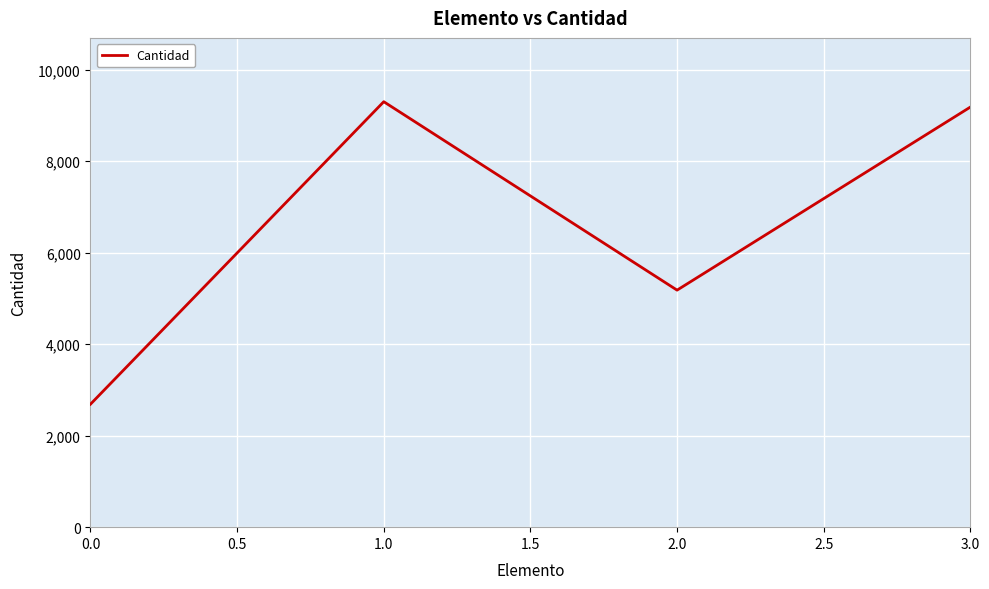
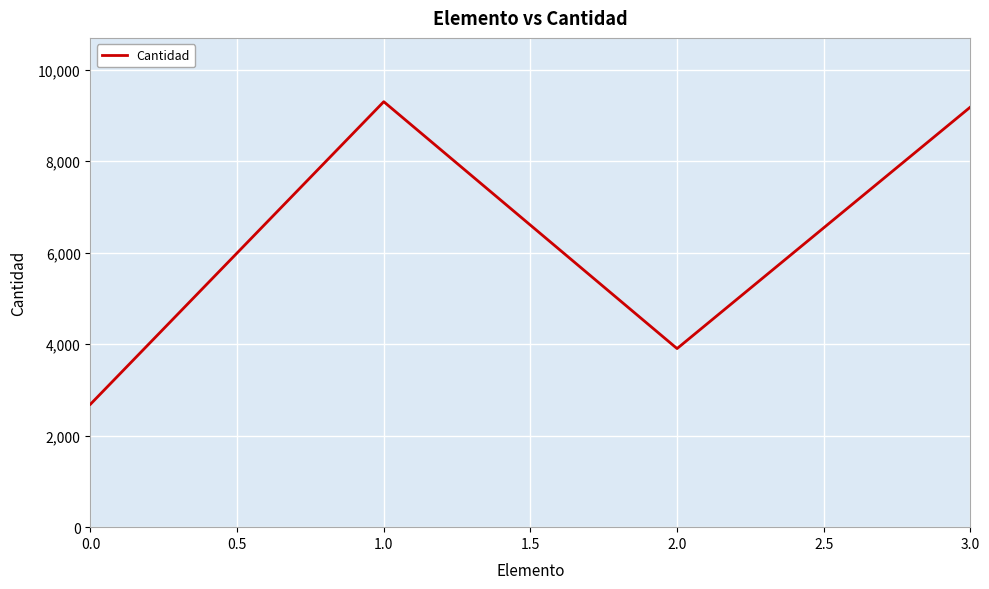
  {
    "0.0": "2,700",
    "1.0": "9,300",
-   "2.0": "5,200",
+   "2.0": "3,900",
    "3.0": "9,200"
  }
